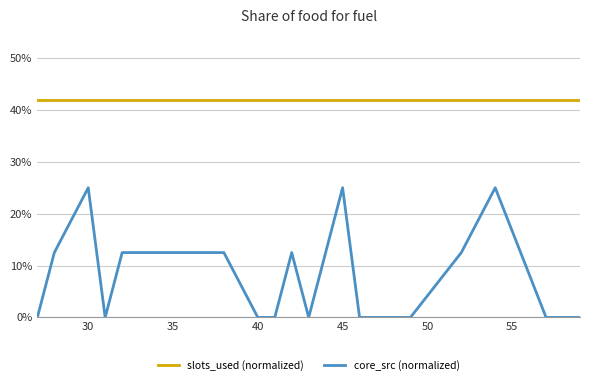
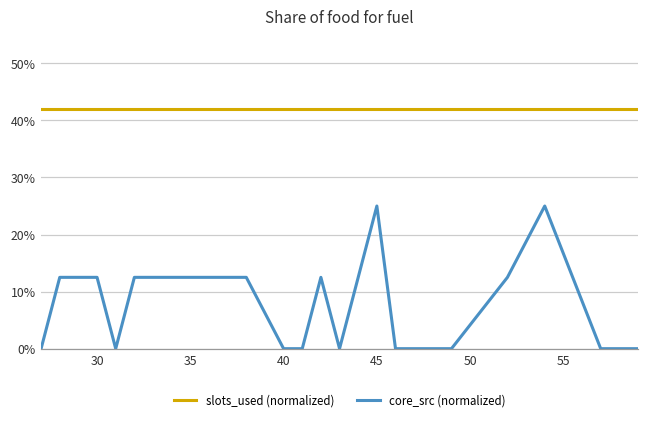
  {
    "slots_used (normalized)": {
      "30": "42%",
      "40": "42%",
      "45": "42%"
    },
    "core_src (normalized)": {
-     "30": "25%",
+     "30": "13%",
      "40": "0%",
      "45": "25%"
    }
  }
